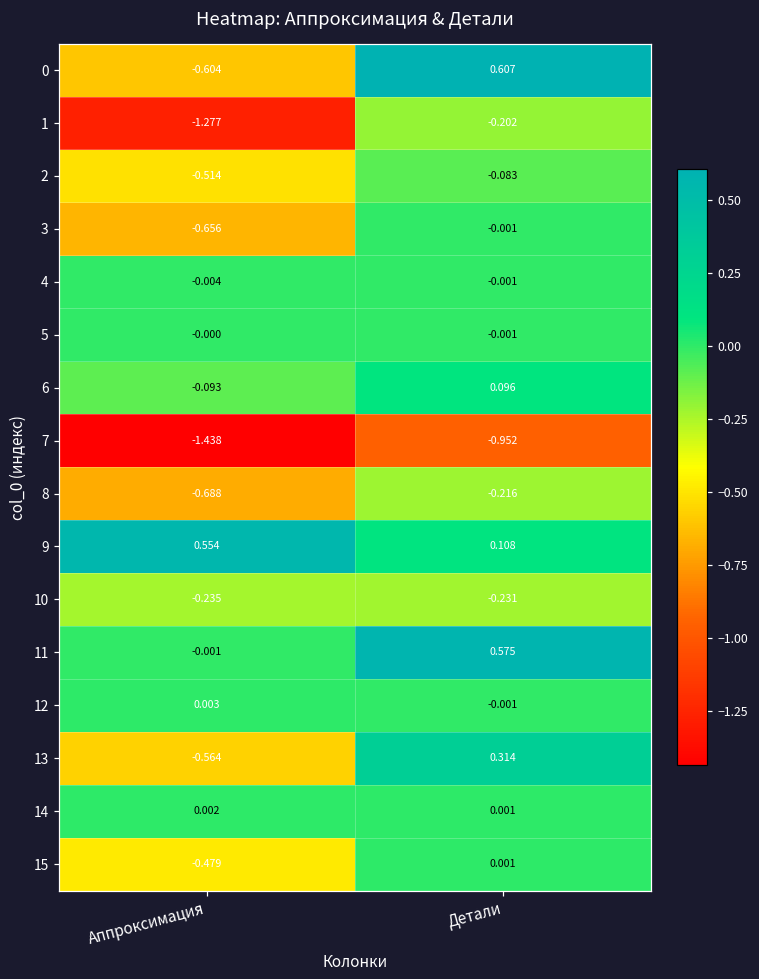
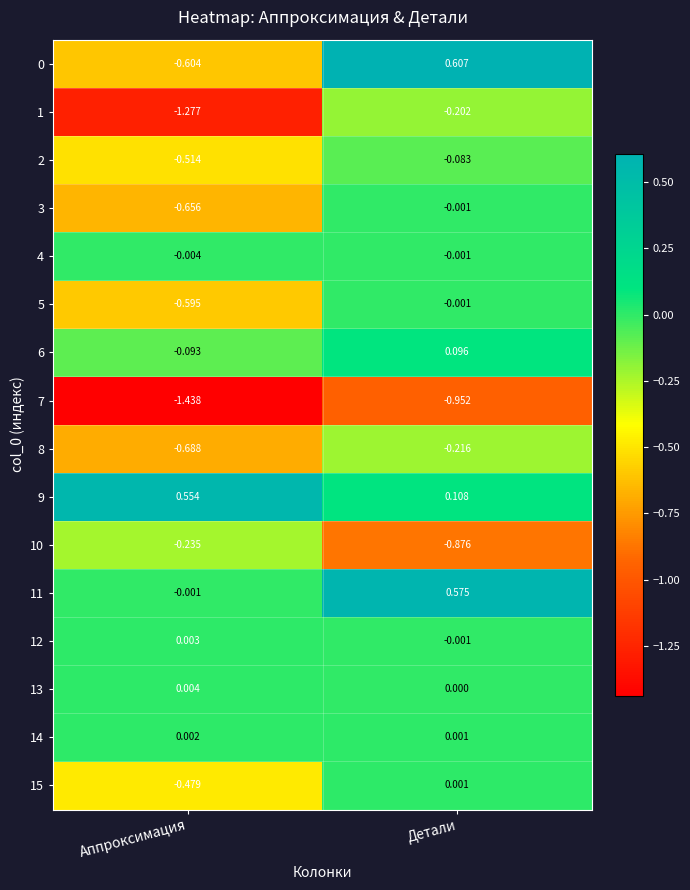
  {
    "0": {
      "Аппроксимация": -0.604,
      "Детали": 0.607
    },
    "1": {
      "Аппроксимация": -1.277,
      "Детали": -0.202
    },
    "2": {
      "Аппроксимация": -0.514,
      "Детали": -0.083
    },
    "3": {
      "Аппроксимация": -0.656,
      "Детали": -0.001
    },
    "4": {
      "Аппроксимация": -0.004,
      "Детали": -0.001
    },
    "5": {
-     "Аппроксимация": -0.000,
+     "Аппроксимация": -0.595,
      "Детали": -0.001
    },
    "6": {
      "Аппроксимация": -0.093,
      "Детали": 0.096
    },
    "7": {
      "Аппроксимация": -1.438,
      "Детали": -0.952
    },
    "8": {
      "Аппроксимация": -0.688,
      "Детали": -0.216
    },
    "9": {
      "Аппроксимация": 0.554,
      "Детали": 0.108
    },
    "10": {
      "Аппроксимация": -0.235,
-     "Детали": -0.231
+     "Детали": -0.876
    },
    "11": {
      "Аппроксимация": -0.001,
      "Детали": 0.575
    },
    "12": {
      "Аппроксимация": 0.003,
      "Детали": -0.001
    },
    "13": {
-     "Аппроксимация": -0.564,
-     "Детали": 0.314
+     "Аппроксимация": 0.004,
+     "Детали": 0.000
    },
    "14": {
      "Аппроксимация": 0.002,
      "Детали": 0.001
    },
    "15": {
      "Аппроксимация": -0.479,
      "Детали": 0.001
    }
  }
